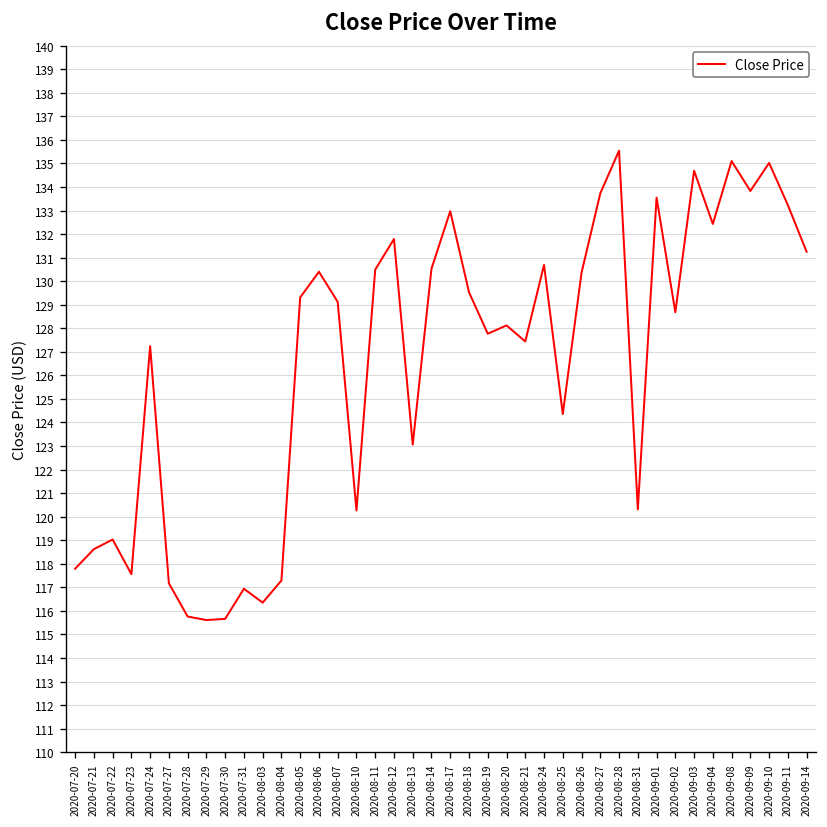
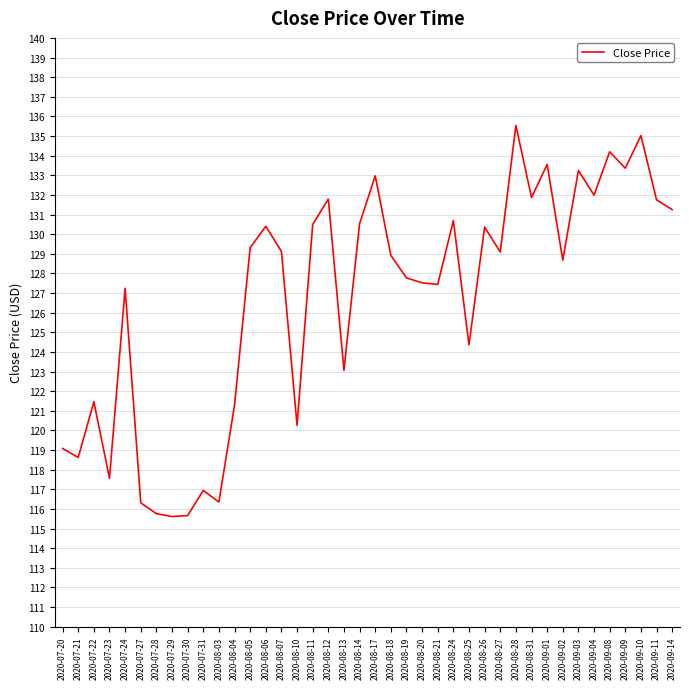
  {
-   "2020-07-20": 117.8,
+   "2020-07-20": 119.1,
    "2020-07-21": 118.6,
-   "2020-07-22": 119.0,
+   "2020-07-22": 121.5,
    "2020-07-23": 117.6,
    "2020-07-24": 127.2,
-   "2020-07-27": 117.2,
+   "2020-07-27": 116.3,
    "2020-07-28": 115.8,
    "2020-07-29": 115.6,
    "2020-07-30": 115.7,
    "2020-07-31": 116.9,
    "2020-08-03": 116.4,
-   "2020-08-04": 117.3,
+   "2020-08-04": 121.3,
    "2020-08-05": 129.3,
    "2020-08-06": 130.4,
    "2020-08-07": 129.1,
    "2020-08-10": 120.3,
    "2020-08-11": 130.5,
    "2020-08-12": 131.8,
    "2020-08-13": 123.1,
    "2020-08-14": 130.5,
    "2020-08-17": 133.0,
-   "2020-08-18": 129.5,
+   "2020-08-18": 128.9,
    "2020-08-19": 127.8,
-   "2020-08-20": 128.1,
+   "2020-08-20": 127.5,
    "2020-08-21": 127.4,
    "2020-08-24": 130.7,
    "2020-08-25": 124.4,
    "2020-08-26": 130.4,
-   "2020-08-27": 133.7,
+   "2020-08-27": 129.1,
    "2020-08-28": 135.5,
-   "2020-08-31": 120.3,
+   "2020-08-31": 131.9,
    "2020-09-01": 133.6,
    "2020-09-02": 128.7,
-   "2020-09-03": 134.7,
-   "2020-09-04": 132.4,
-   "2020-09-08": 135.1,
-   "2020-09-09": 133.8,
+   "2020-09-03": 133.2,
+   "2020-09-04": 132.0,
+   "2020-09-08": 134.2,
+   "2020-09-09": 133.4,
    "2020-09-10": 135.0,
-   "2020-09-11": 133.2,
+   "2020-09-11": 131.8,
    "2020-09-14": 131.3
  }
